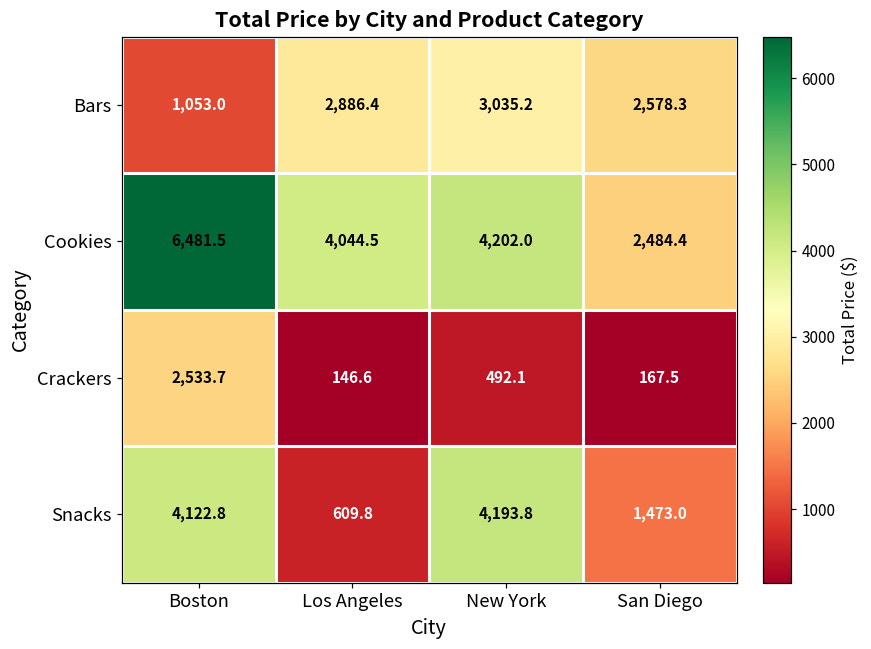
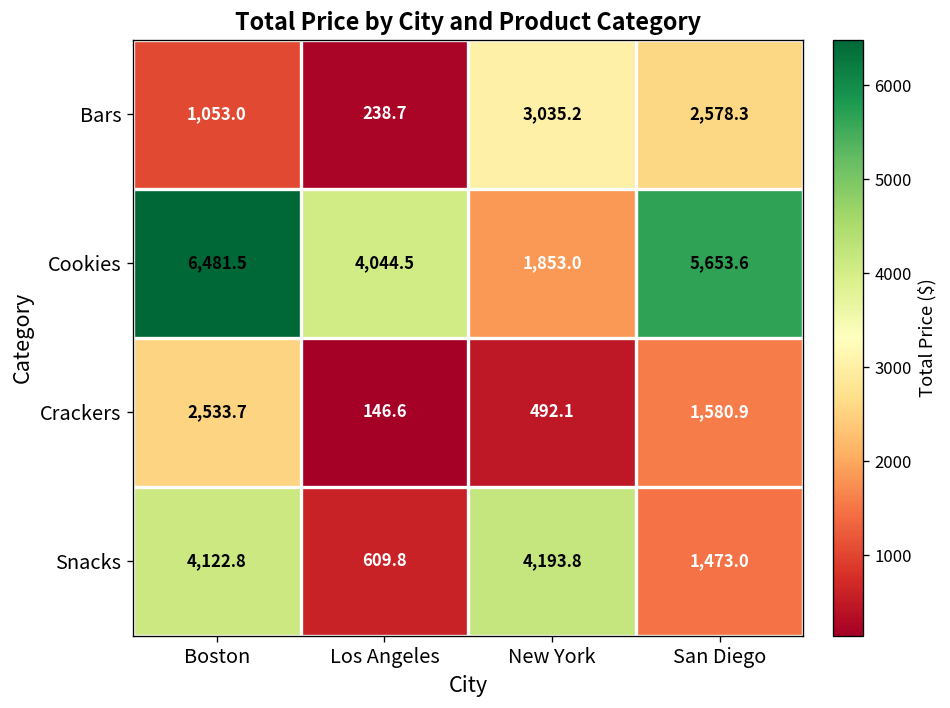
  {
    "Bars": {
      "Boston": "1,053.0",
-     "Los Angeles": "2,886.4",
+     "Los Angeles": "238.7",
      "New York": "3,035.2",
      "San Diego": "2,578.3"
    },
    "Cookies": {
      "Boston": "6,481.5",
      "Los Angeles": "4,044.5",
-     "New York": "4,202.0",
-     "San Diego": "2,484.4"
+     "New York": "1,853.0",
+     "San Diego": "5,653.6"
    },
    "Crackers": {
      "Boston": "2,533.7",
      "Los Angeles": "146.6",
      "New York": "492.1",
-     "San Diego": "167.5"
+     "San Diego": "1,580.9"
    },
    "Snacks": {
      "Boston": "4,122.8",
      "Los Angeles": "609.8",
      "New York": "4,193.8",
      "San Diego": "1,473.0"
    }
  }
